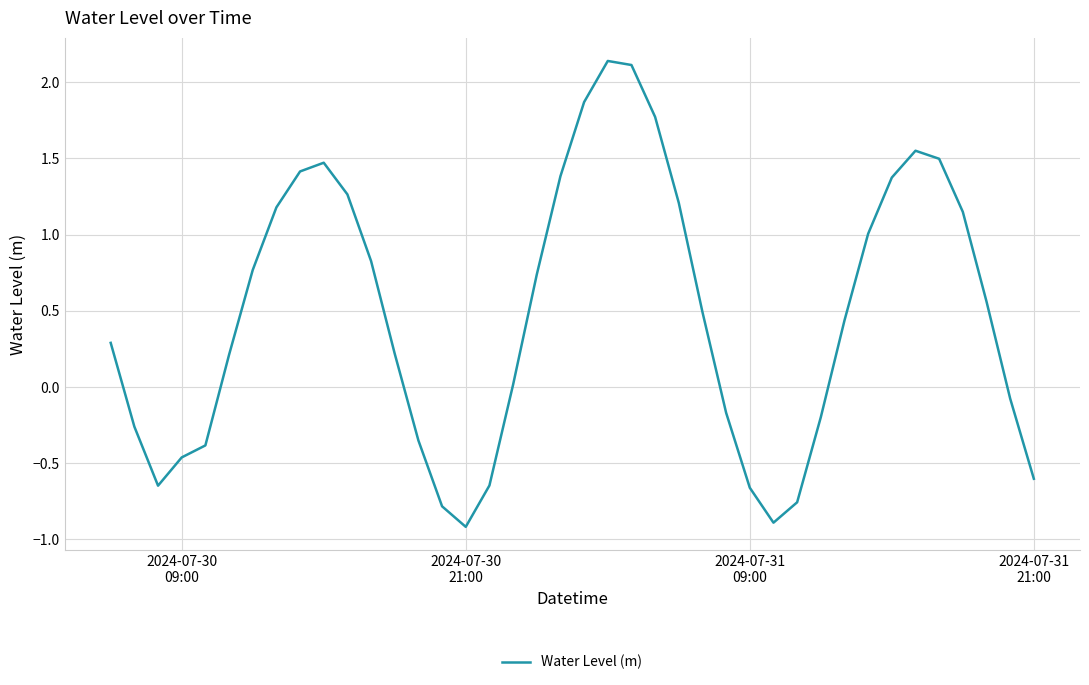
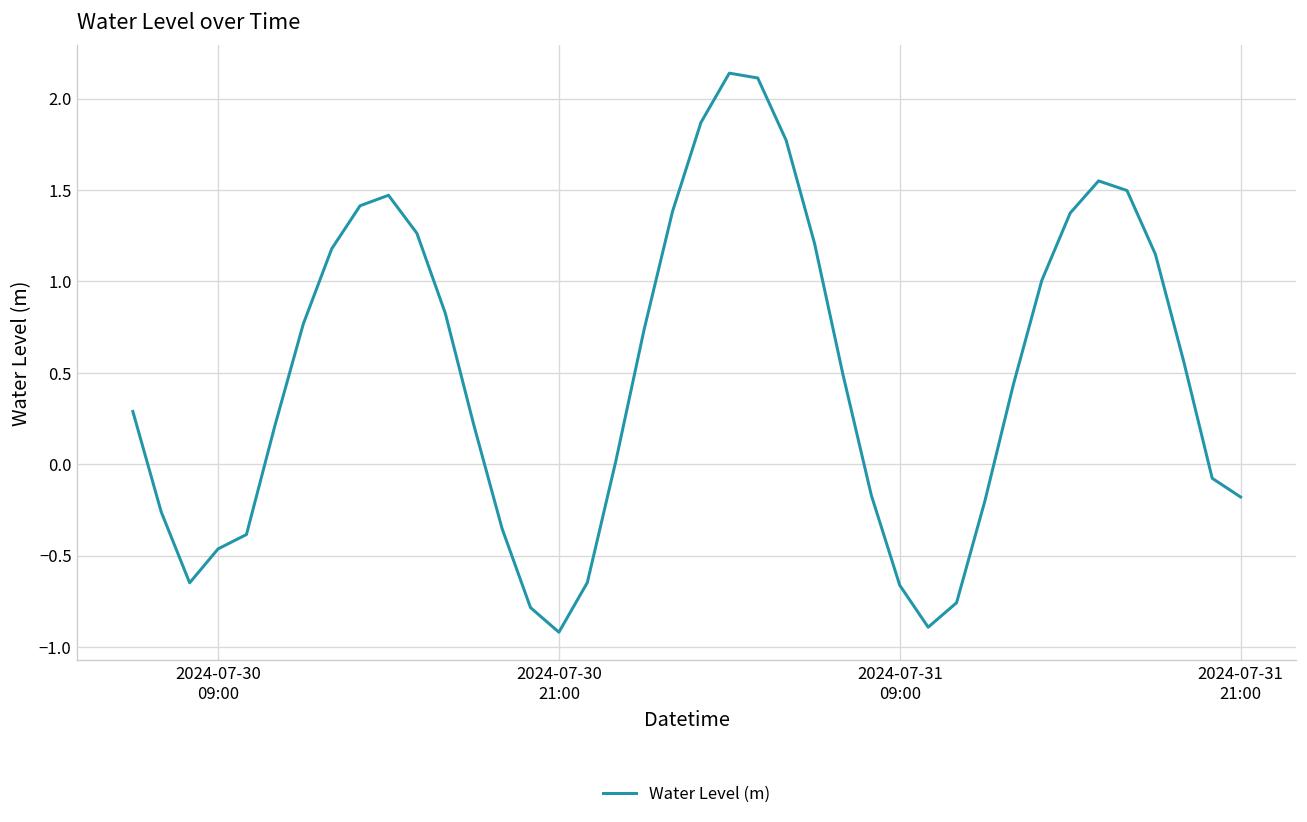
  {
    "2024-07-30 09:00": -0.46,
    "2024-07-30 21:00": -0.92,
    "2024-07-31 09:00": -0.66,
-   "2024-07-31 21:00": -0.60
+   "2024-07-31 21:00": -0.18
  }
